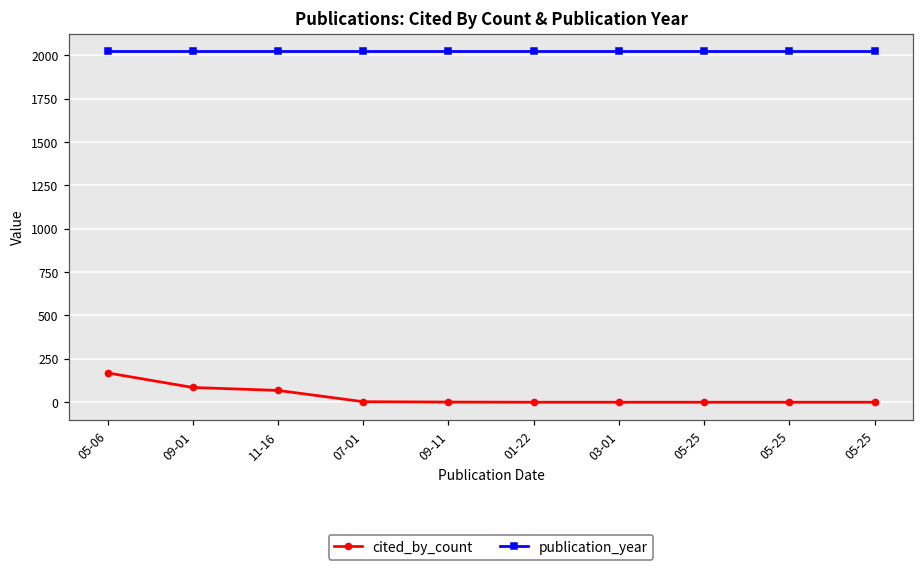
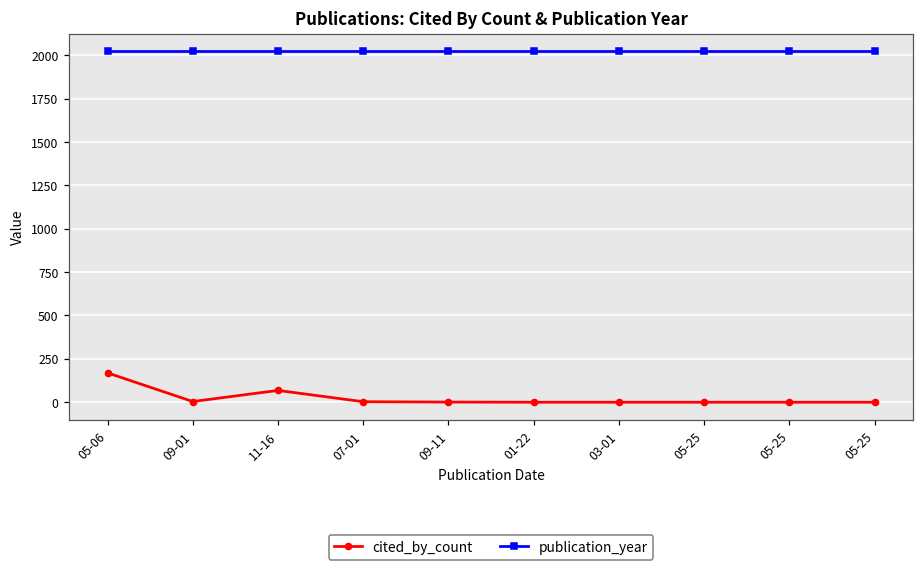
  {
    "cited_by_count": {
      "05-06": 170,
-     "09-01": 90,
+     "09-01": 0,
      "11-16": 70,
      "07-01": 0,
      "09-11": 0,
      "01-22": 0,
      "03-01": 0
    },
    "publication_year": {
      "05-06": 2020,
      "09-01": 2020,
      "11-16": 2020,
      "07-01": 2020,
      "09-11": 2020,
      "01-22": 2020,
      "03-01": 2020
    }
  }
